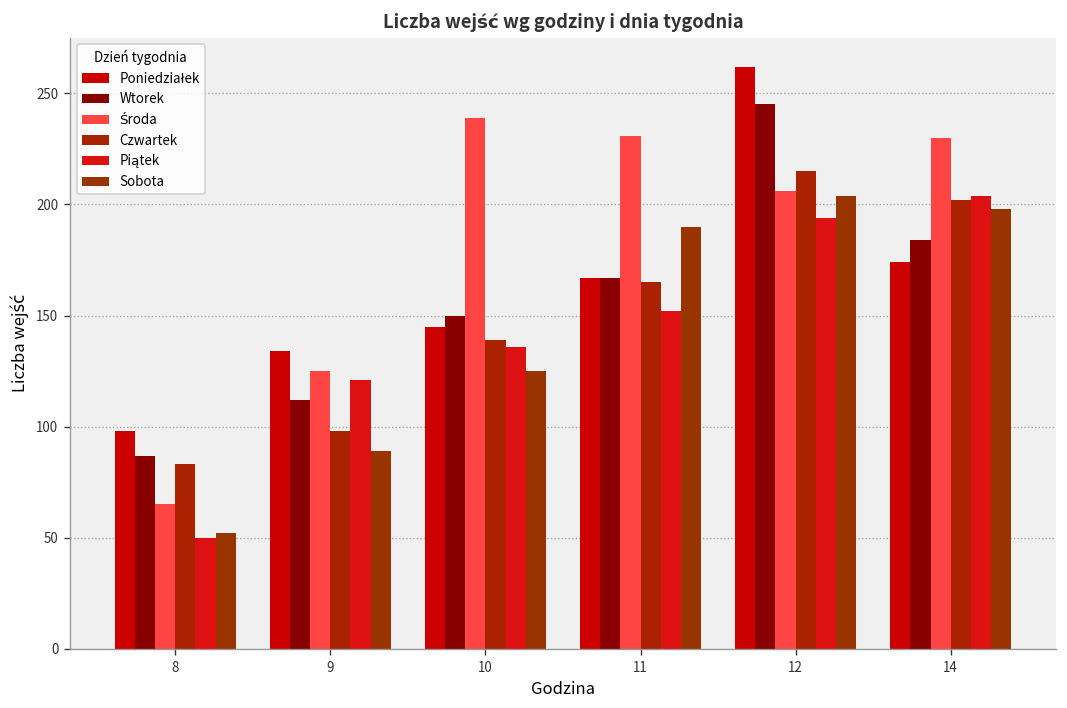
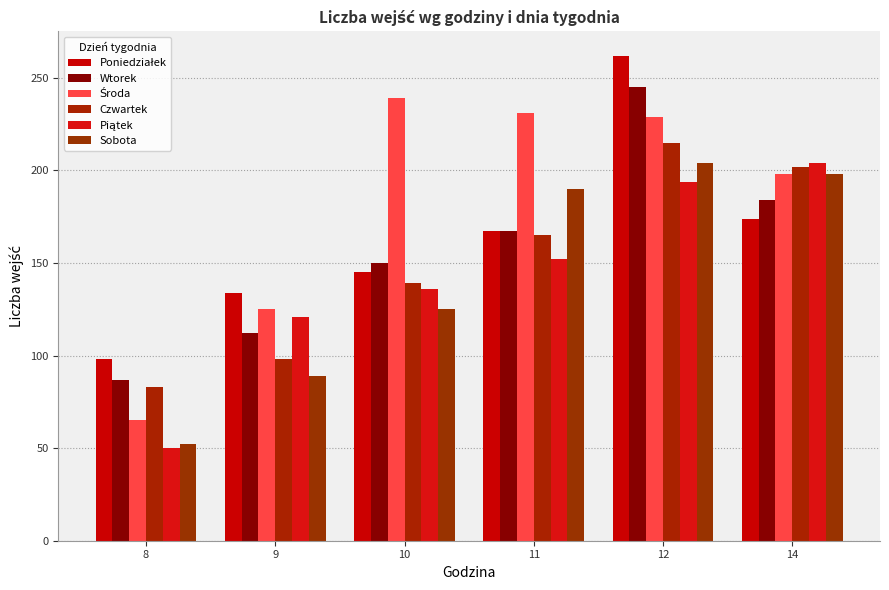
  {
    "Środa": {
      "8": 65,
      "9": 125,
      "10": 239,
      "11": 231,
-     "12": 206,
-     "14": 230
+     "12": 229,
+     "14": 198
    }
  }
